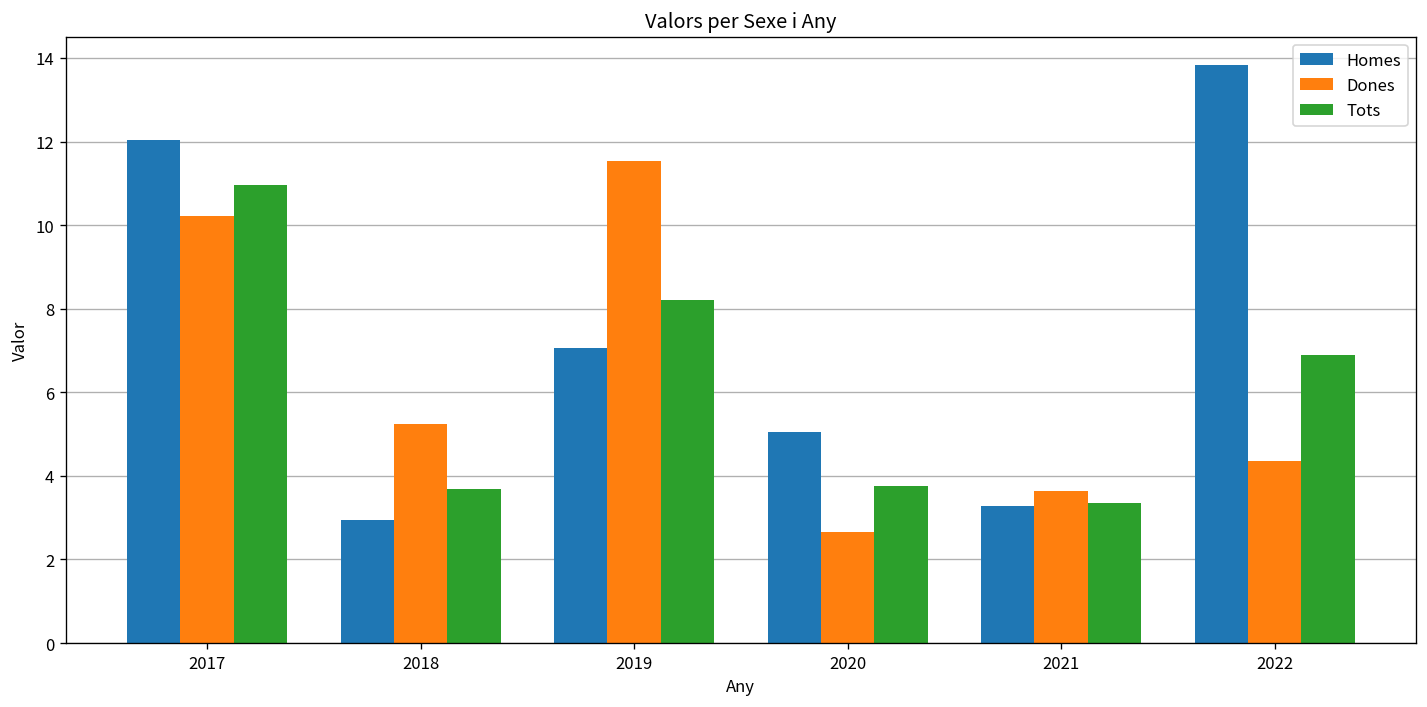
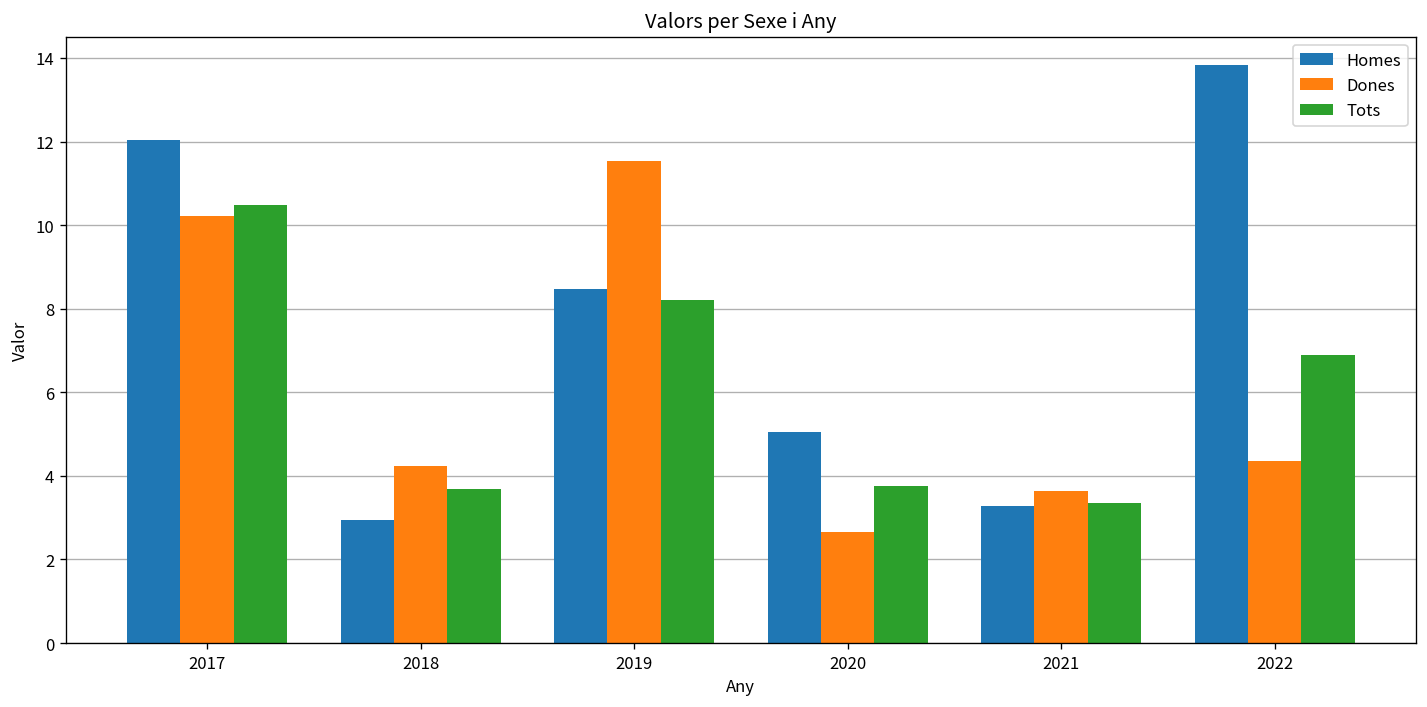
  {
    "Homes": {
      "2017": 12.0,
      "2018": 2.9,
-     "2019": 7.1,
+     "2019": 8.5,
      "2020": 5.1,
      "2021": 3.3,
      "2022": 13.8
    },
    "Dones": {
      "2017": 10.2,
-     "2018": 5.3,
+     "2018": 4.2,
      "2019": 11.5,
      "2020": 2.7,
      "2021": 3.6,
      "2022": 4.4
    },
    "Tots": {
-     "2017": 11.0,
+     "2017": 10.5,
      "2018": 3.7,
      "2019": 8.2,
      "2020": 3.8,
      "2021": 3.4,
      "2022": 6.9
    }
  }
